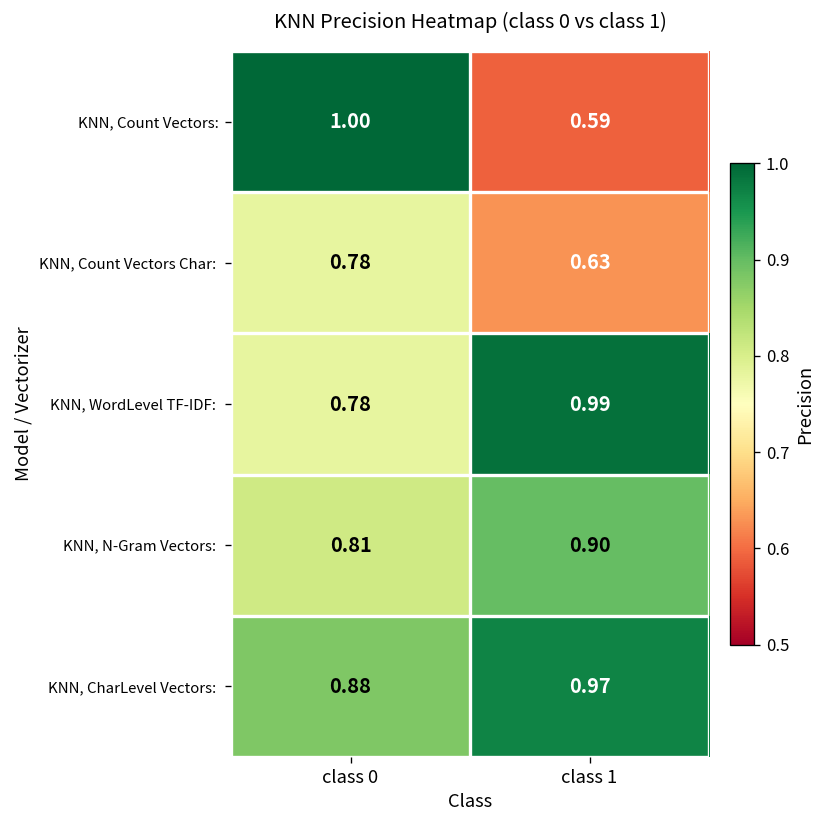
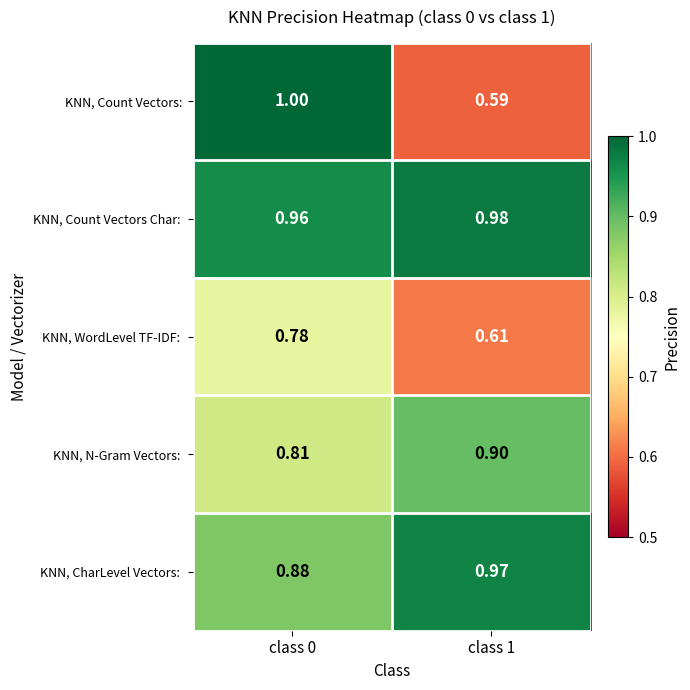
  {
    "KNN, Count Vectors:": {
      "class 0": 1.00,
      "class 1": 0.59
    },
    "KNN, Count Vectors Char:": {
-     "class 0": 0.78,
-     "class 1": 0.63
+     "class 0": 0.96,
+     "class 1": 0.98
    },
    "KNN, WordLevel TF-IDF:": {
      "class 0": 0.78,
-     "class 1": 0.99
+     "class 1": 0.61
    },
    "KNN, N-Gram Vectors:": {
      "class 0": 0.81,
      "class 1": 0.90
    },
    "KNN, CharLevel Vectors:": {
      "class 0": 0.88,
      "class 1": 0.97
    }
  }
